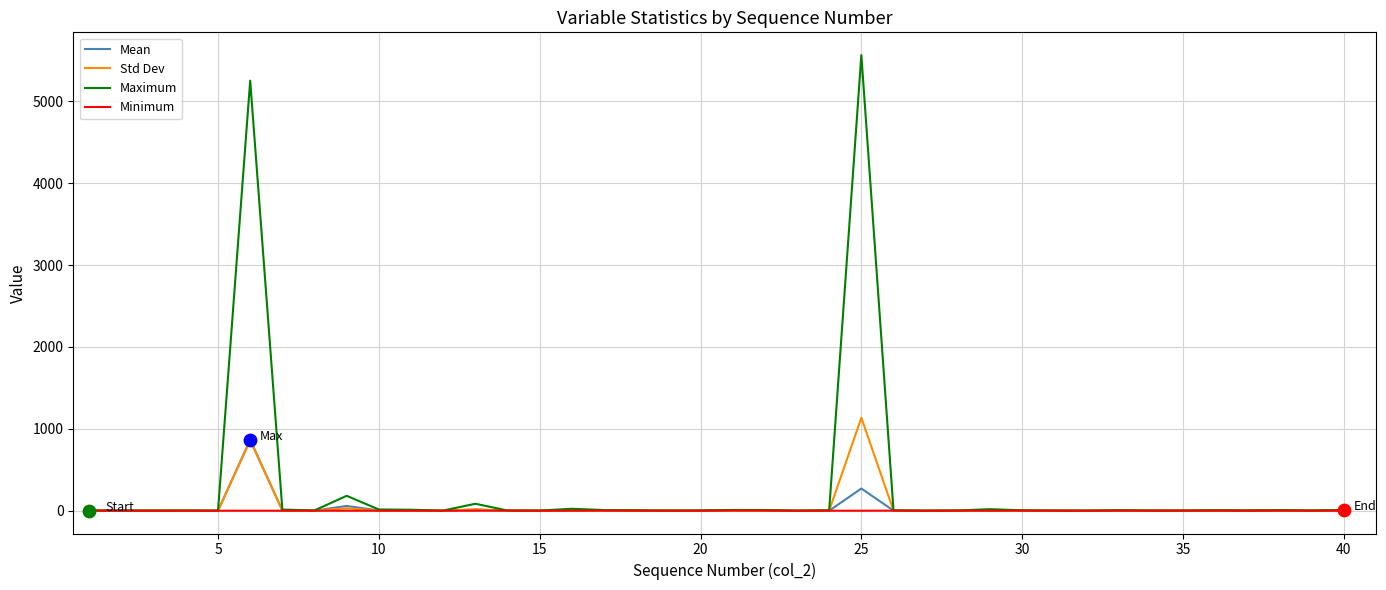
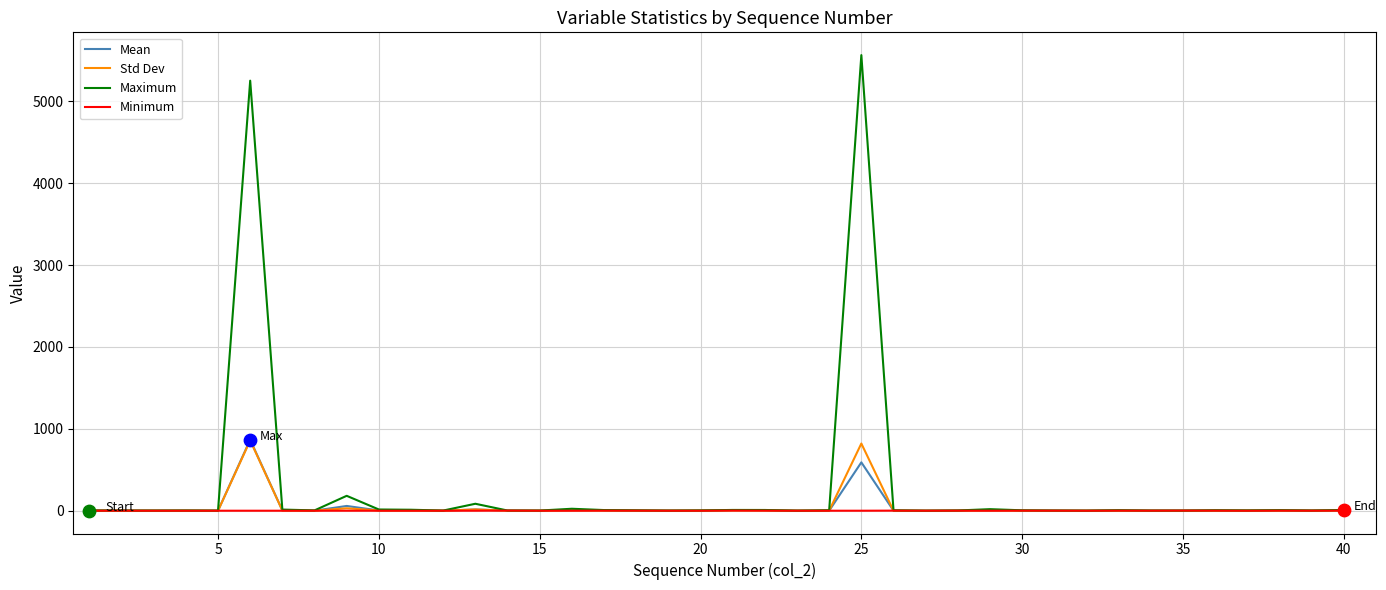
  {
    "Mean": {
-     "25": 300
+     "25": 600
    },
    "Std Dev": {
-     "25": 1100
+     "25": 800
    }
  }
